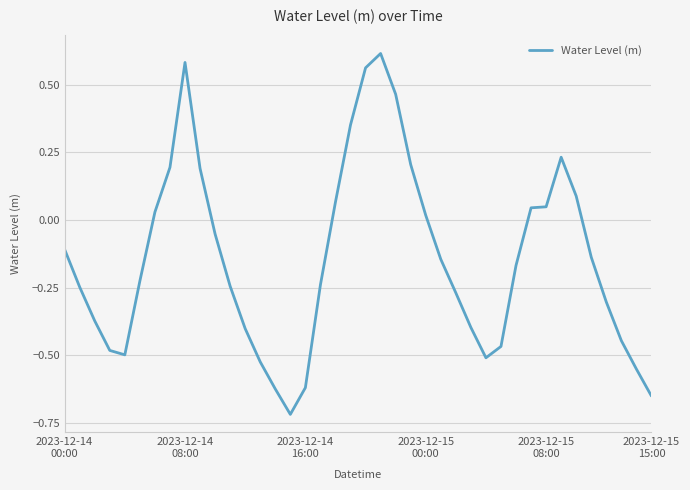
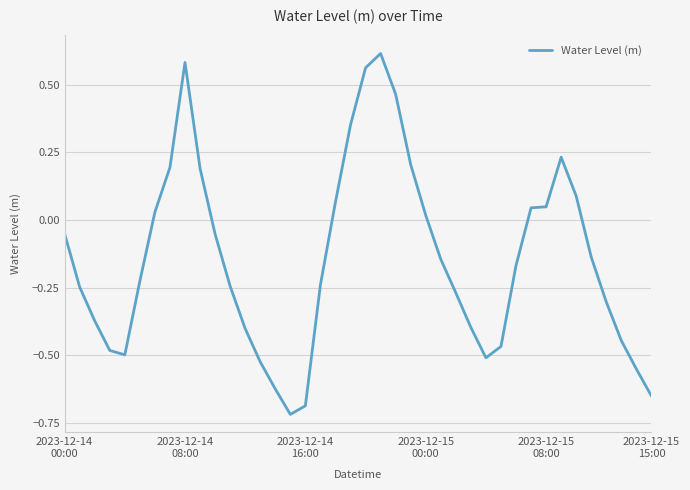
  {
-   "2023-12-14 00:00": -0.11,
+   "2023-12-14 00:00": -0.05,
    "2023-12-14 08:00": 0.58,
-   "2023-12-14 16:00": -0.62,
+   "2023-12-14 16:00": -0.69,
    "2023-12-15 00:00": 0.02,
    "2023-12-15 08:00": 0.05,
    "2023-12-15 15:00": -0.65
  }
